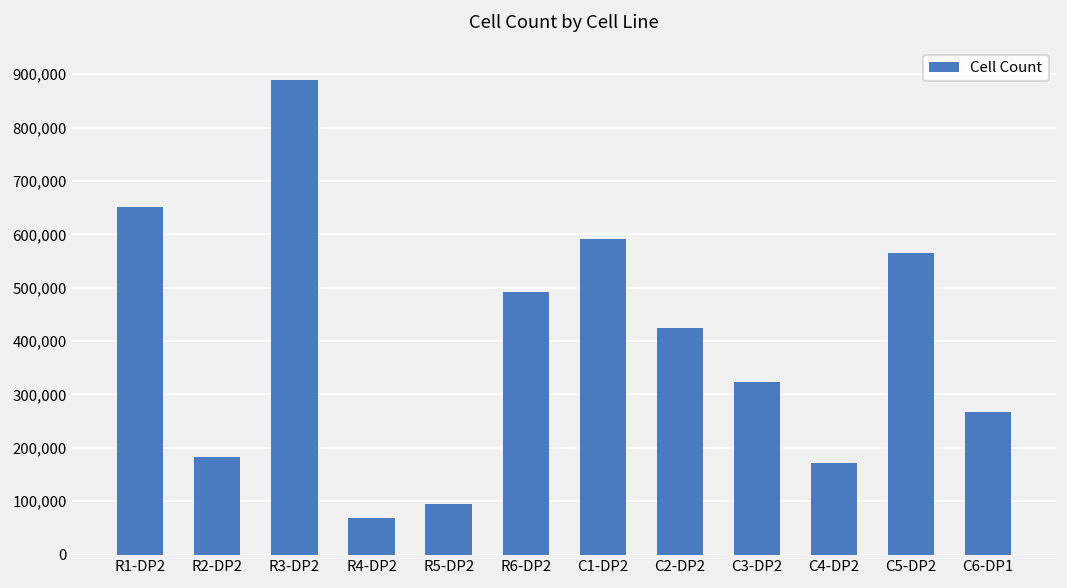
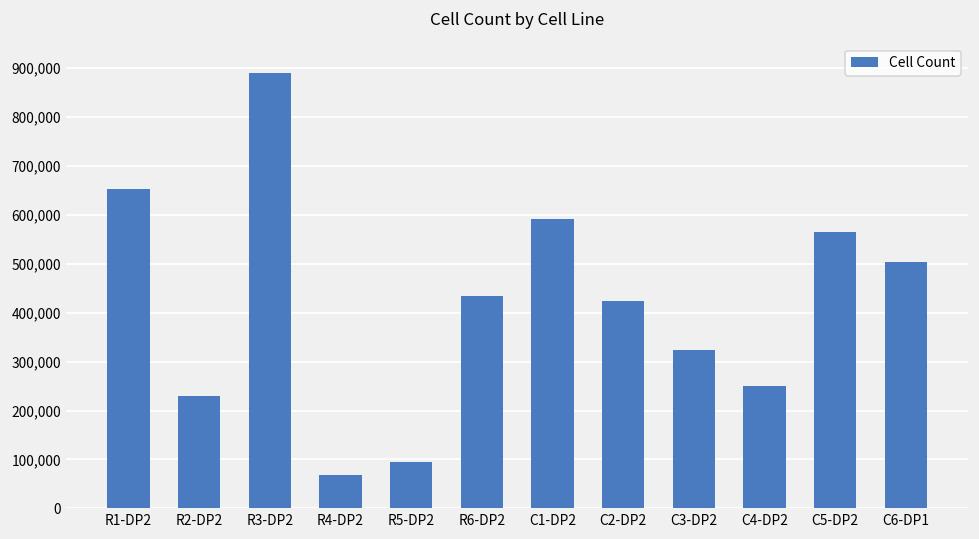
  {
    "R1-DP2": "650,000",
-   "R2-DP2": "180,000",
+   "R2-DP2": "230,000",
    "R3-DP2": "890,000",
    "R4-DP2": "70,000",
    "R5-DP2": "90,000",
-   "R6-DP2": "490,000",
+   "R6-DP2": "430,000",
    "C1-DP2": "590,000",
    "C2-DP2": "420,000",
    "C3-DP2": "320,000",
-   "C4-DP2": "170,000",
+   "C4-DP2": "250,000",
    "C5-DP2": "570,000",
-   "C6-DP1": "270,000"
+   "C6-DP1": "500,000"
  }
